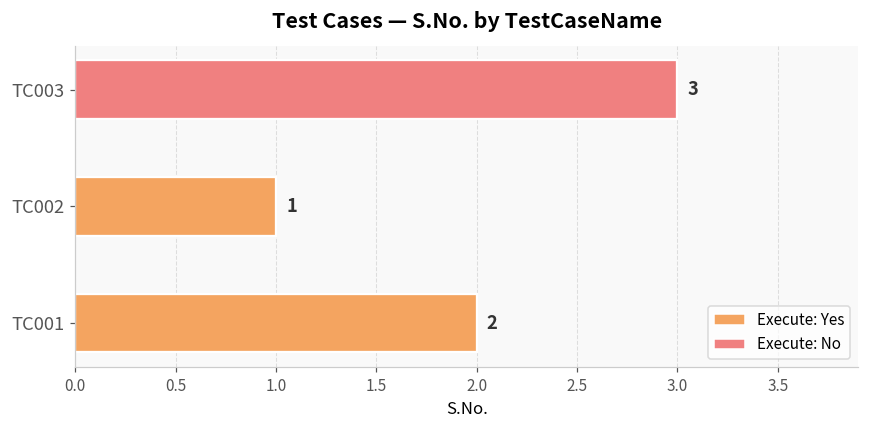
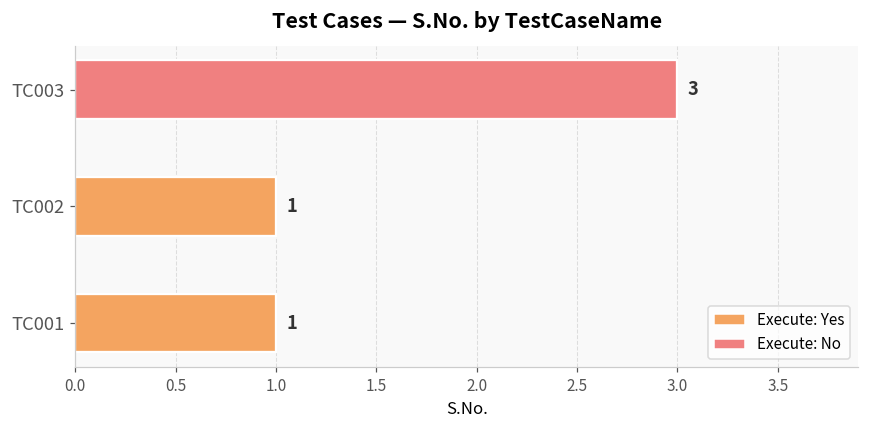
  {
    "TC003": 3,
    "TC002": 1,
-   "TC001": 2
+   "TC001": 1
  }
